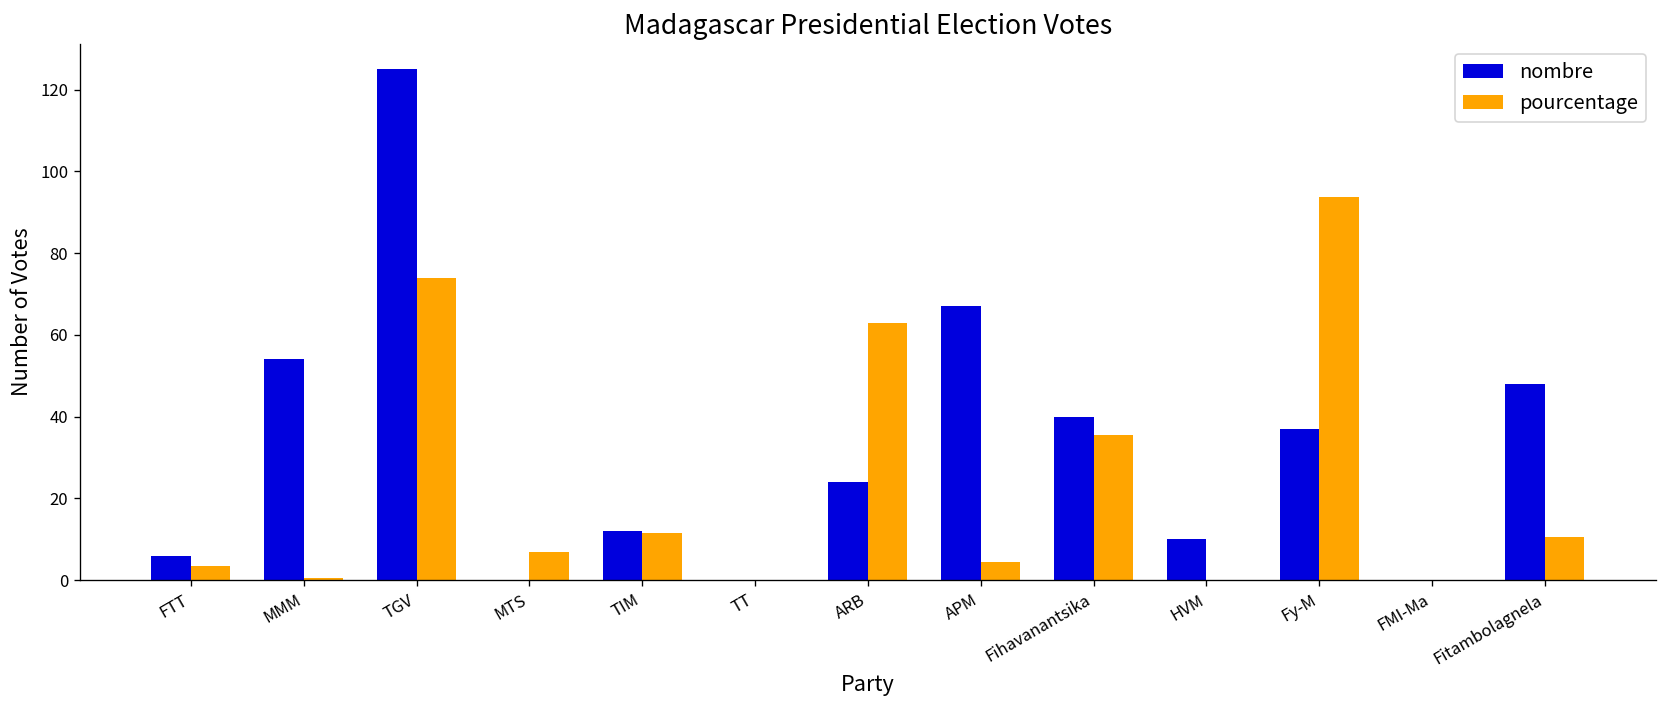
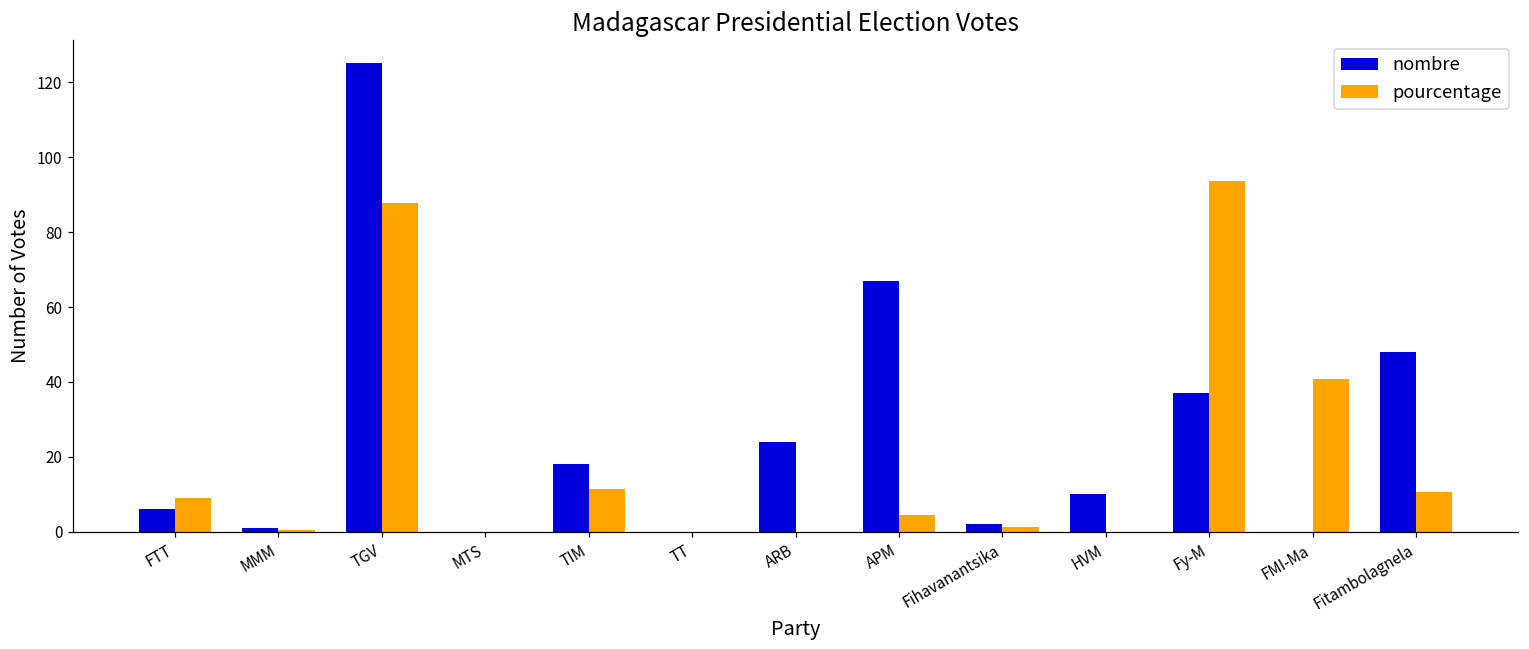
  {
    "nombre": {
      "FTT": 6,
-     "MMM": 54,
+     "MMM": 1,
      "TGV": 125,
      "MTS": 0,
-     "TIM": 12,
+     "TIM": 18,
      "TT": 0,
      "ARB": 24,
      "APM": 67,
-     "Fihavanantsika": 40,
+     "Fihavanantsika": 2,
      "HVM": 10,
      "Fy-M": 37,
      "FMI-Ma": 0,
      "Fitambolagnela": 48
    },
    "pourcentage": {
-     "FTT": 4,
-     "TGV": 74,
-     "MTS": 7,
+     "FTT": 9,
+     "TGV": 88,
+     "MTS": 0,
      "TIM": 12,
      "TT": 0,
-     "ARB": 63,
+     "ARB": 0,
      "APM": 4,
-     "Fihavanantsika": 36,
+     "Fihavanantsika": 1,
      "HVM": 0,
      "Fy-M": 94,
-     "FMI-Ma": 0,
+     "FMI-Ma": 41,
      "Fitambolagnela": 11
    }
  }
